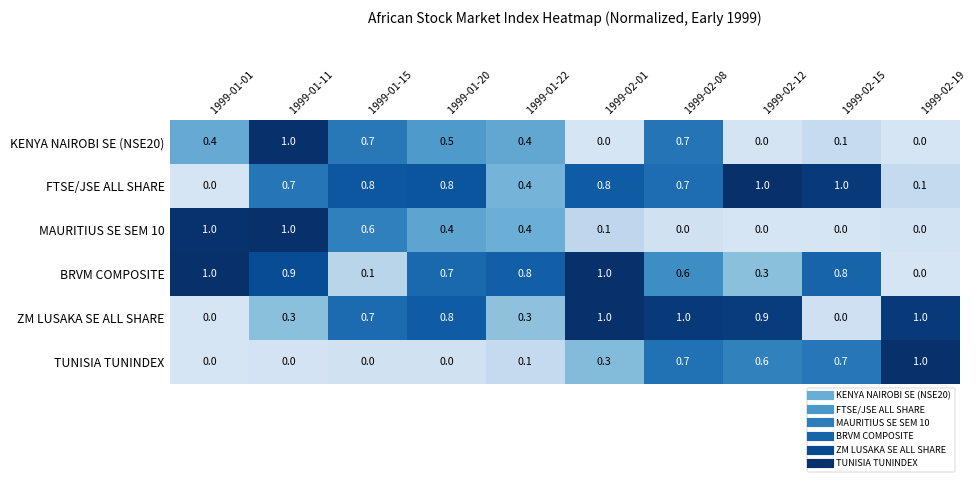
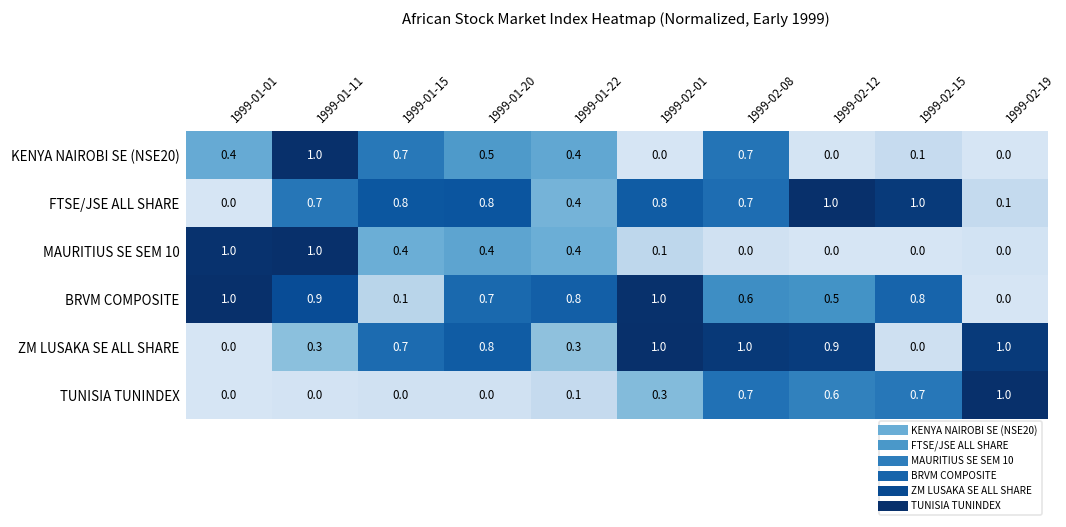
  {
    "KENYA NAIROBI SE (NSE20)": {
      "1999-01-01": 0.4,
      "1999-01-11": 1.0,
      "1999-01-15": 0.7,
      "1999-01-20": 0.5,
      "1999-01-22": 0.4,
      "1999-02-01": 0.0,
      "1999-02-08": 0.7,
      "1999-02-12": 0.0,
      "1999-02-15": 0.1,
      "1999-02-19": 0.0
    },
    "FTSE/JSE ALL SHARE": {
      "1999-01-01": 0.0,
      "1999-01-11": 0.7,
      "1999-01-15": 0.8,
      "1999-01-20": 0.8,
      "1999-01-22": 0.4,
      "1999-02-01": 0.8,
      "1999-02-08": 0.7,
      "1999-02-12": 1.0,
      "1999-02-15": 1.0,
      "1999-02-19": 0.1
    },
    "MAURITIUS SE SEM 10": {
      "1999-01-01": 1.0,
      "1999-01-11": 1.0,
-     "1999-01-15": 0.6,
+     "1999-01-15": 0.4,
      "1999-01-20": 0.4,
      "1999-01-22": 0.4,
      "1999-02-01": 0.1,
      "1999-02-08": 0.0,
      "1999-02-12": 0.0,
      "1999-02-15": 0.0,
      "1999-02-19": 0.0
    },
    "BRVM COMPOSITE": {
      "1999-01-01": 1.0,
      "1999-01-11": 0.9,
      "1999-01-15": 0.1,
      "1999-01-20": 0.7,
      "1999-01-22": 0.8,
      "1999-02-01": 1.0,
      "1999-02-08": 0.6,
-     "1999-02-12": 0.3,
+     "1999-02-12": 0.5,
      "1999-02-15": 0.8,
      "1999-02-19": 0.0
    },
    "ZM LUSAKA SE ALL SHARE": {
      "1999-01-01": 0.0,
      "1999-01-11": 0.3,
      "1999-01-15": 0.7,
      "1999-01-20": 0.8,
      "1999-01-22": 0.3,
      "1999-02-01": 1.0,
      "1999-02-08": 1.0,
      "1999-02-12": 0.9,
      "1999-02-15": 0.0,
      "1999-02-19": 1.0
    },
    "TUNISIA TUNINDEX": {
      "1999-01-01": 0.0,
      "1999-01-11": 0.0,
      "1999-01-15": 0.0,
      "1999-01-20": 0.0,
      "1999-01-22": 0.1,
      "1999-02-01": 0.3,
      "1999-02-08": 0.7,
      "1999-02-12": 0.6,
      "1999-02-15": 0.7,
      "1999-02-19": 1.0
    }
  }
